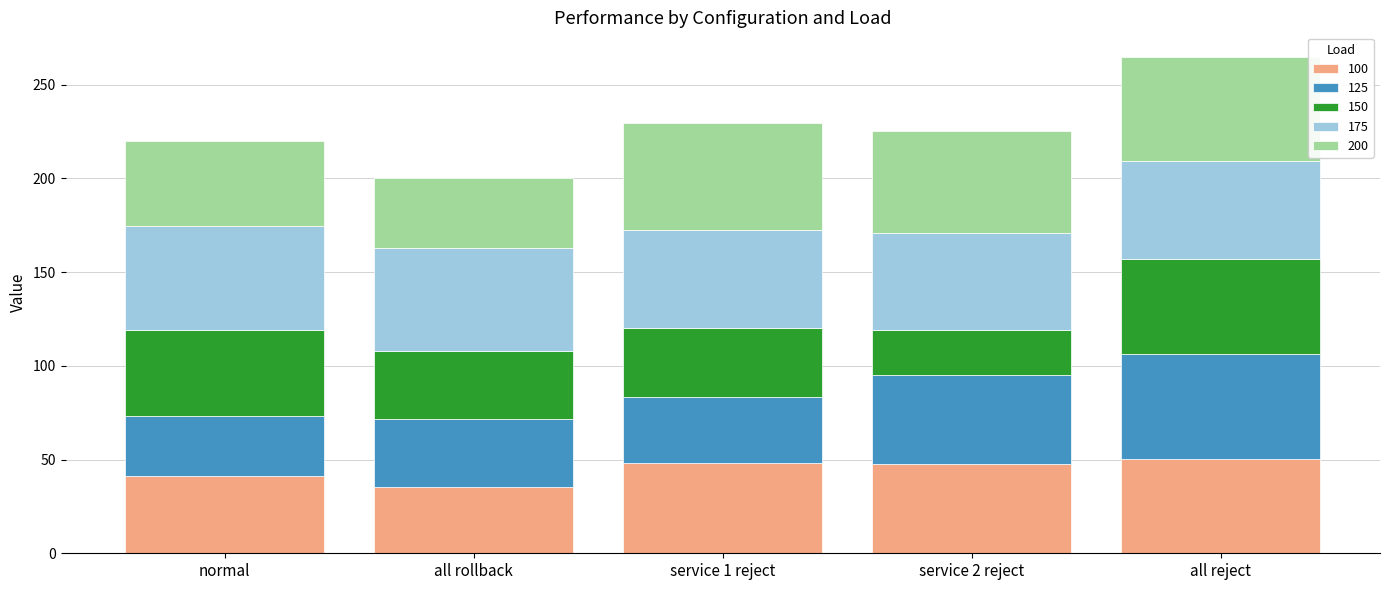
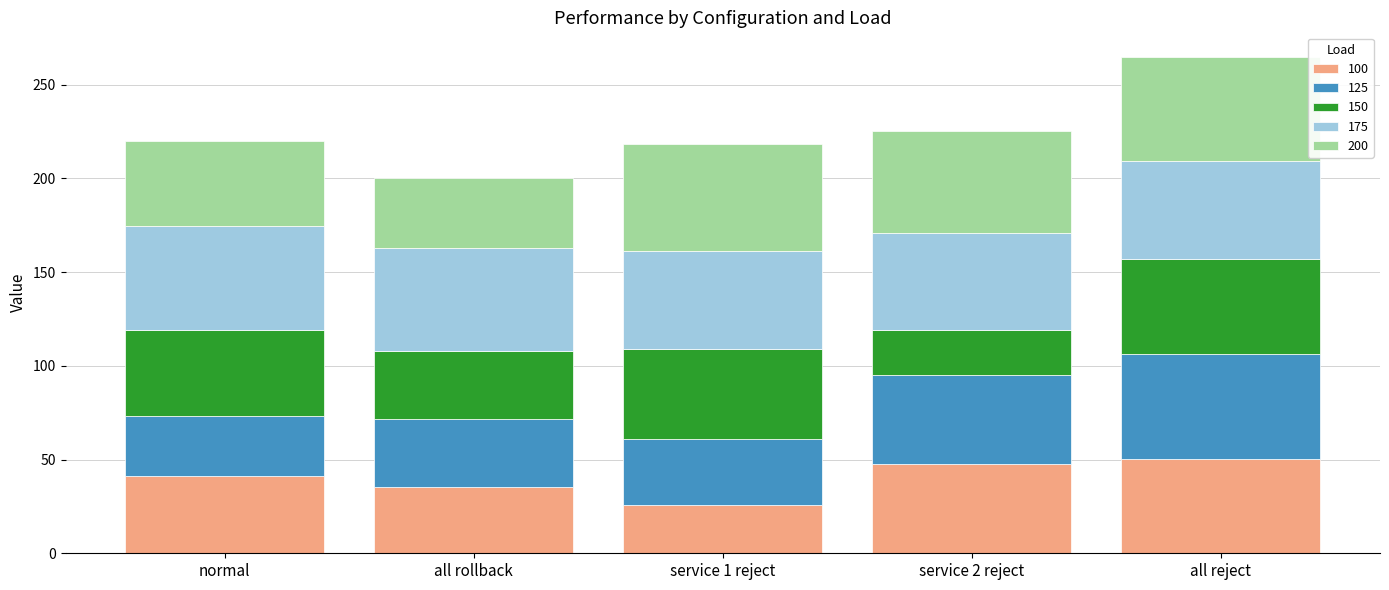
  {
    "100": {
      "normal": 41,
      "all rollback": 36,
-     "service 1 reject": 48,
+     "service 1 reject": 26,
      "service 2 reject": 47,
      "all reject": 50
    },
    "125": {
      "normal": 32,
      "all rollback": 36,
      "service 1 reject": 35,
      "service 2 reject": 48,
      "all reject": 56
    },
    "150": {
      "normal": 46,
      "all rollback": 37,
-     "service 1 reject": 37,
+     "service 1 reject": 48,
      "service 2 reject": 24,
      "all reject": 50
    },
    "175": {
      "normal": 56,
      "all rollback": 55,
      "service 1 reject": 52,
      "service 2 reject": 51,
      "all reject": 52
    },
    "200": {
      "normal": 45,
      "all rollback": 37,
      "service 1 reject": 57,
      "service 2 reject": 55,
      "all reject": 56
    }
  }
